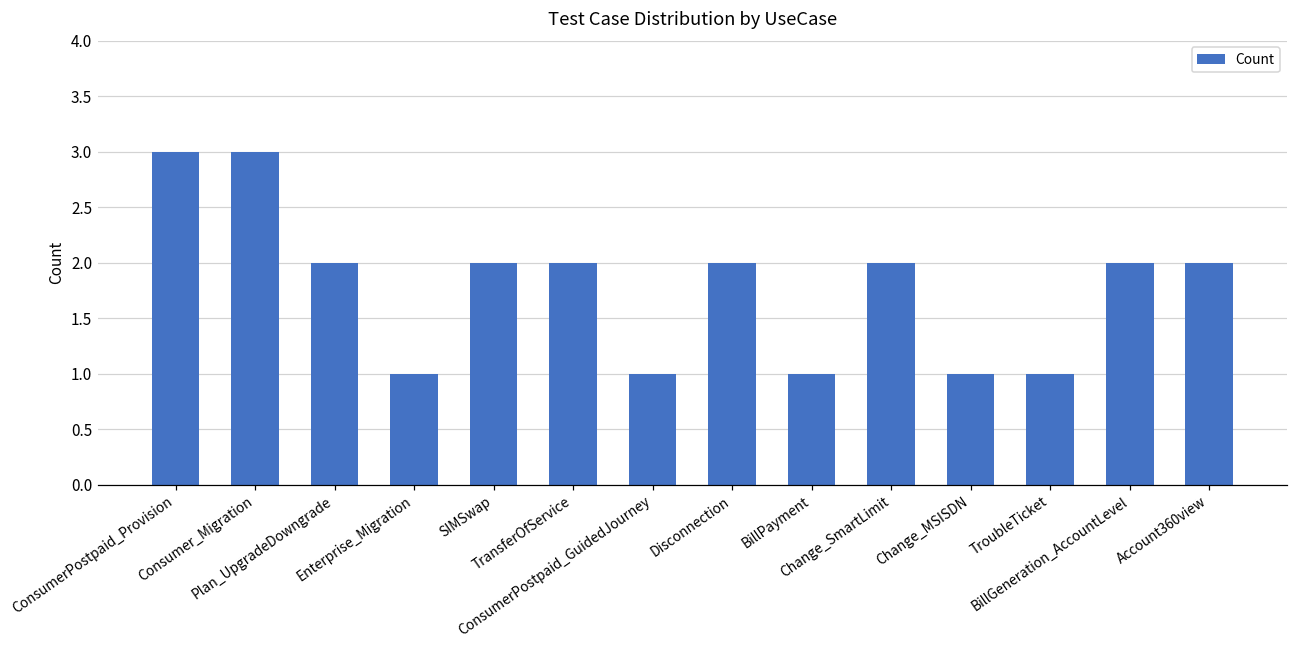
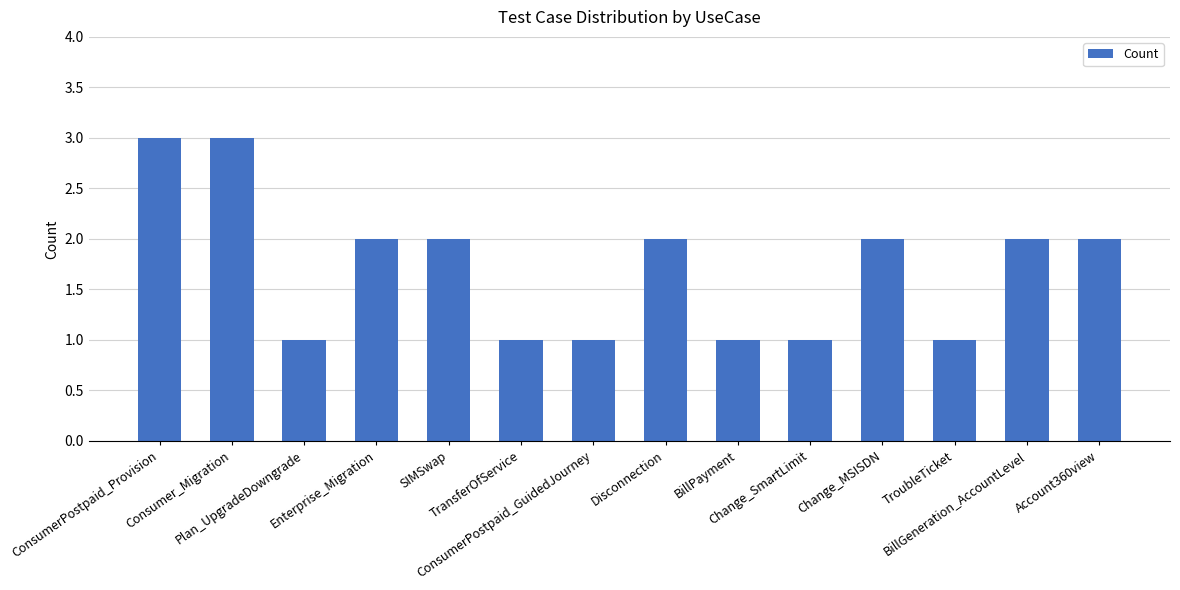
  {
    "ConsumerPostpaid_Provision": 3,
    "Consumer_Migration": 3,
-   "Plan_UpgradeDowngrade": 2,
-   "Enterprise_Migration": 1,
+   "Plan_UpgradeDowngrade": 1,
+   "Enterprise_Migration": 2,
    "SIMSwap": 2,
-   "TransferOfService": 2,
+   "TransferOfService": 1,
    "ConsumerPostpaid_GuidedJourney": 1,
    "Disconnection": 2,
    "BillPayment": 1,
-   "Change_SmartLimit": 2,
-   "Change_MSISDN": 1,
+   "Change_SmartLimit": 1,
+   "Change_MSISDN": 2,
    "TroubleTicket": 1,
    "BillGeneration_AccountLevel": 2,
    "Account360view": 2
  }
